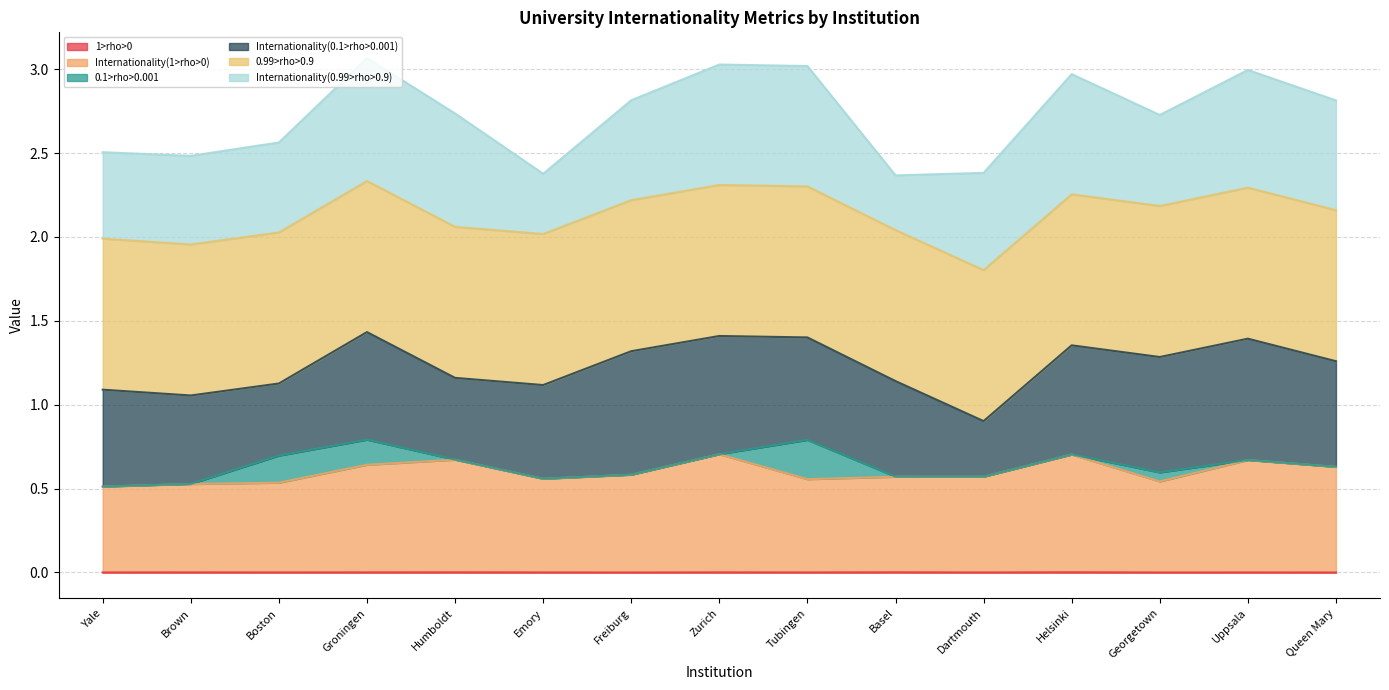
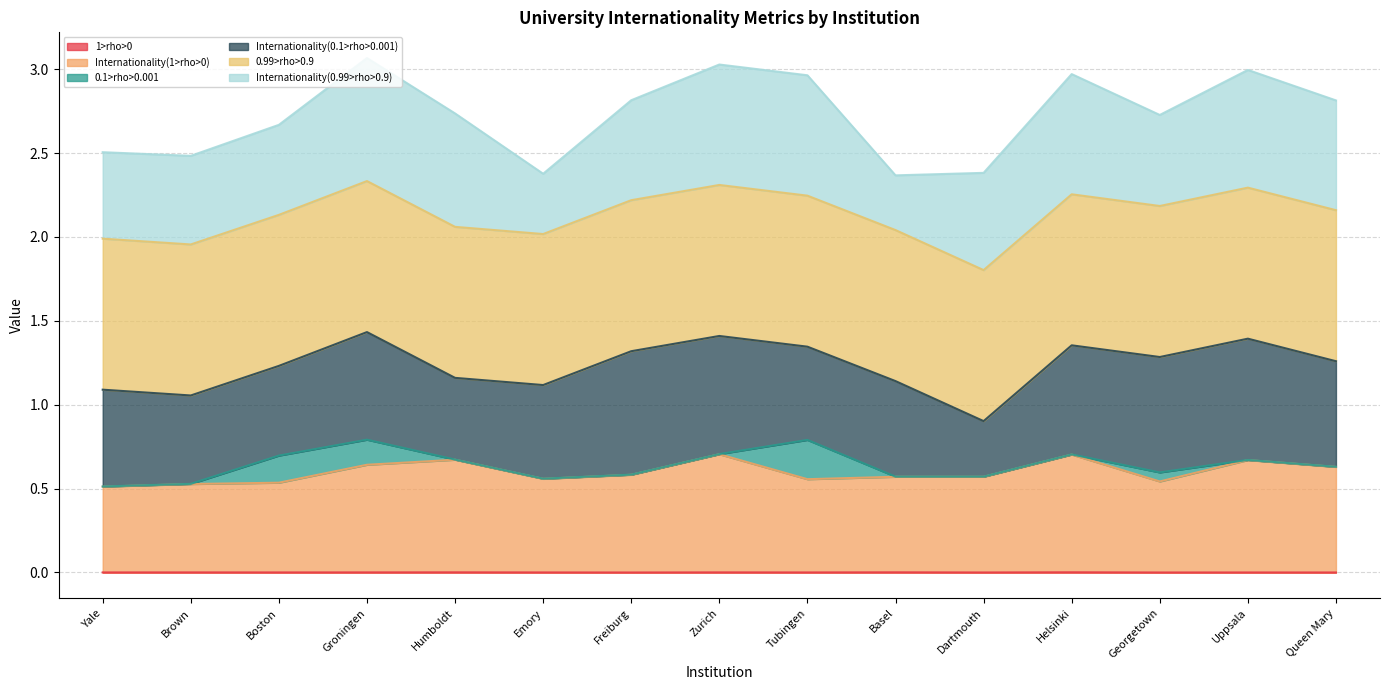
  {
    "1>rho>0": {
      "Yale": 0.00,
      "Brown": 0.00,
      "Boston": 0.00,
      "Groningen": 0.00,
      "Humboldt": 0.00,
      "Emory": 0.00,
      "Freiburg": 0.00,
      "Zurich": 0.00,
      "Tubingen": 0.00,
      "Basel": 0.00,
      "Dartmouth": 0.00,
      "Helsinki": 0.00,
      "Georgetown": 0.00,
      "Uppsala": 0.00,
      "Queen Mary": 0.00
    },
    "0.1>rho>0.001": {
      "Boston": 0.16,
      "Groningen": 0.15,
      "Tubingen": 0.23,
      "Georgetown": 0.05
    },
    "Internationality(0.1>rho>0.001)": {
      "Yale": 0.58,
      "Brown": 0.53,
-     "Boston": 0.43,
+     "Boston": 0.53,
      "Groningen": 0.64,
      "Humboldt": 0.49,
      "Emory": 0.56,
      "Freiburg": 0.74,
      "Zurich": 0.70,
-     "Tubingen": 0.61,
+     "Tubingen": 0.56,
      "Basel": 0.57,
      "Dartmouth": 0.33,
      "Helsinki": 0.65,
      "Georgetown": 0.69,
      "Uppsala": 0.72,
      "Queen Mary": 0.63
    },
    "Internationality(0.99>rho>0.9)": {
      "Yale": 0.52,
      "Brown": 0.53,
      "Boston": 0.54,
      "Humboldt": 0.68,
      "Emory": 0.36,
      "Freiburg": 0.60,
      "Zurich": 0.72,
      "Tubingen": 0.72,
      "Basel": 0.33,
      "Dartmouth": 0.58,
      "Helsinki": 0.72,
      "Georgetown": 0.54,
      "Uppsala": 0.70,
      "Queen Mary": 0.65
    }
  }
